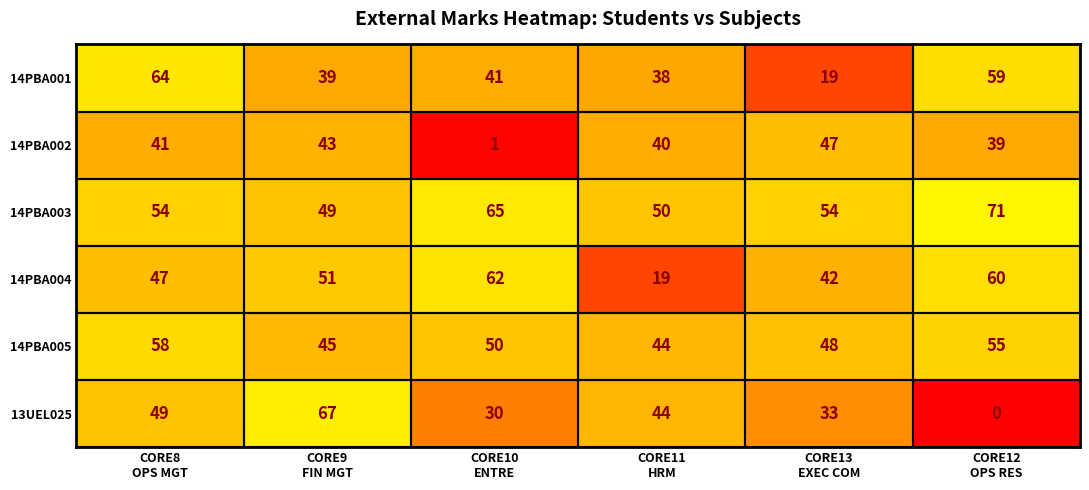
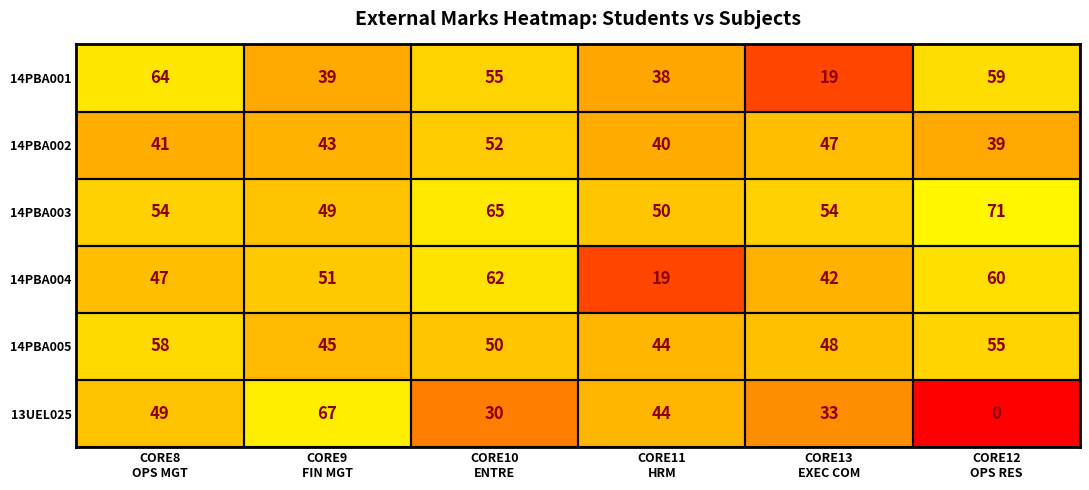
  {
    "14PBA001": {
      "CORE8 OPS MGT": 64,
      "CORE9 FIN MGT": 39,
-     "CORE10 ENTRE": 41,
+     "CORE10 ENTRE": 55,
      "CORE11 HRM": 38,
      "CORE13 EXEC COM": 19,
      "CORE12 OPS RES": 59
    },
    "14PBA002": {
      "CORE8 OPS MGT": 41,
      "CORE9 FIN MGT": 43,
-     "CORE10 ENTRE": 1,
+     "CORE10 ENTRE": 52,
      "CORE11 HRM": 40,
      "CORE13 EXEC COM": 47,
      "CORE12 OPS RES": 39
    },
    "14PBA003": {
      "CORE8 OPS MGT": 54,
      "CORE9 FIN MGT": 49,
      "CORE10 ENTRE": 65,
      "CORE11 HRM": 50,
      "CORE13 EXEC COM": 54,
      "CORE12 OPS RES": 71
    },
    "14PBA004": {
      "CORE8 OPS MGT": 47,
      "CORE9 FIN MGT": 51,
      "CORE10 ENTRE": 62,
      "CORE11 HRM": 19,
      "CORE13 EXEC COM": 42,
      "CORE12 OPS RES": 60
    },
    "14PBA005": {
      "CORE8 OPS MGT": 58,
      "CORE9 FIN MGT": 45,
      "CORE10 ENTRE": 50,
      "CORE11 HRM": 44,
      "CORE13 EXEC COM": 48,
      "CORE12 OPS RES": 55
    },
    "13UEL025": {
      "CORE8 OPS MGT": 49,
      "CORE9 FIN MGT": 67,
      "CORE10 ENTRE": 30,
      "CORE11 HRM": 44,
      "CORE13 EXEC COM": 33,
      "CORE12 OPS RES": 0
    }
  }
